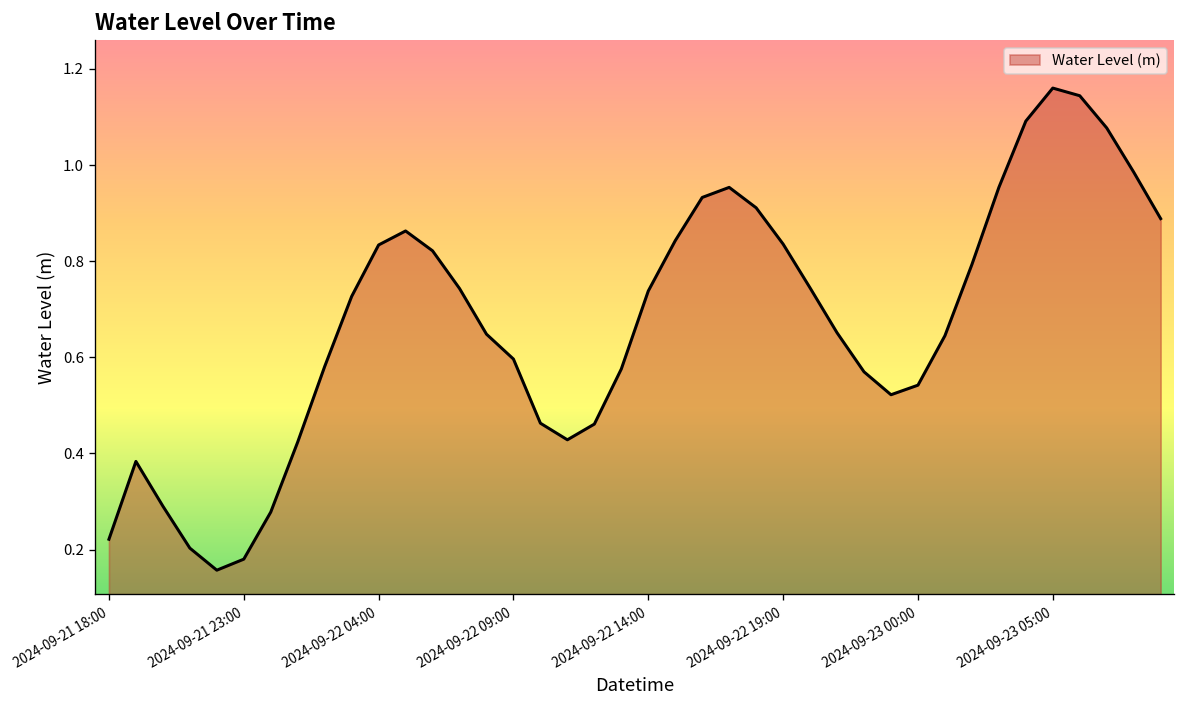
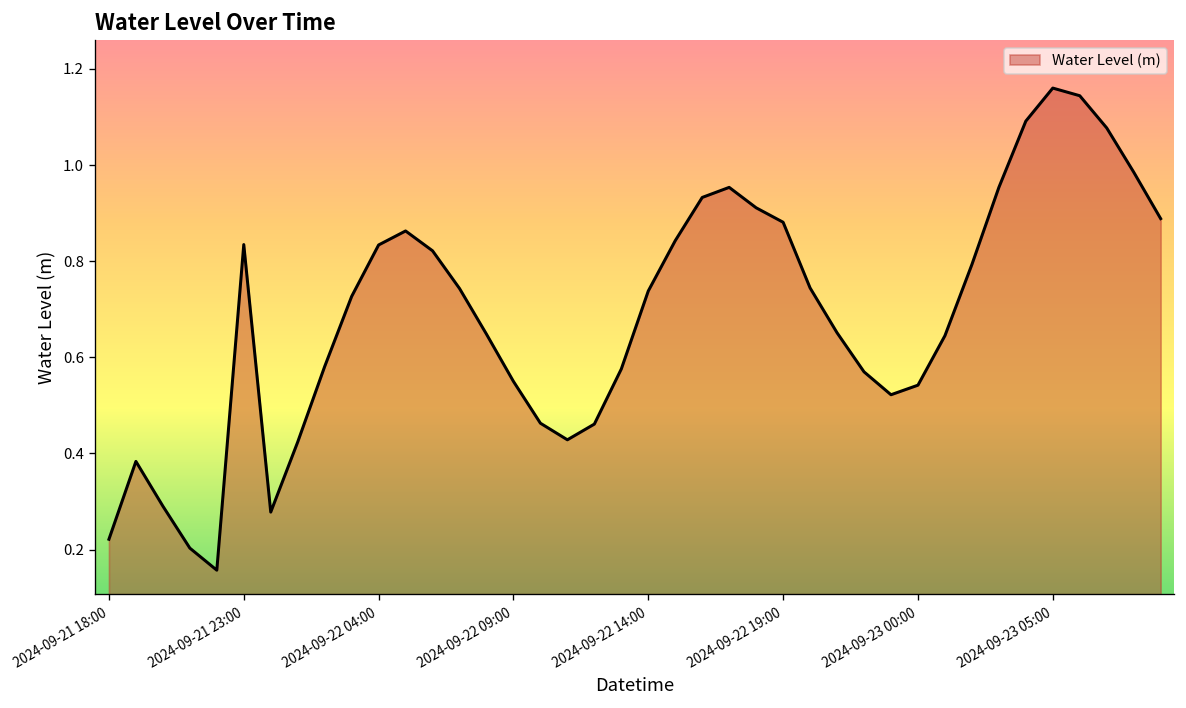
  {
    "2024-09-21 18:00": 0.22,
-   "2024-09-21 23:00": 0.18,
+   "2024-09-21 23:00": 0.83,
    "2024-09-22 04:00": 0.83,
-   "2024-09-22 09:00": 0.60,
+   "2024-09-22 09:00": 0.55,
    "2024-09-22 14:00": 0.74,
-   "2024-09-22 19:00": 0.84,
+   "2024-09-22 19:00": 0.88,
    "2024-09-23 00:00": 0.54,
    "2024-09-23 05:00": 1.16
  }
